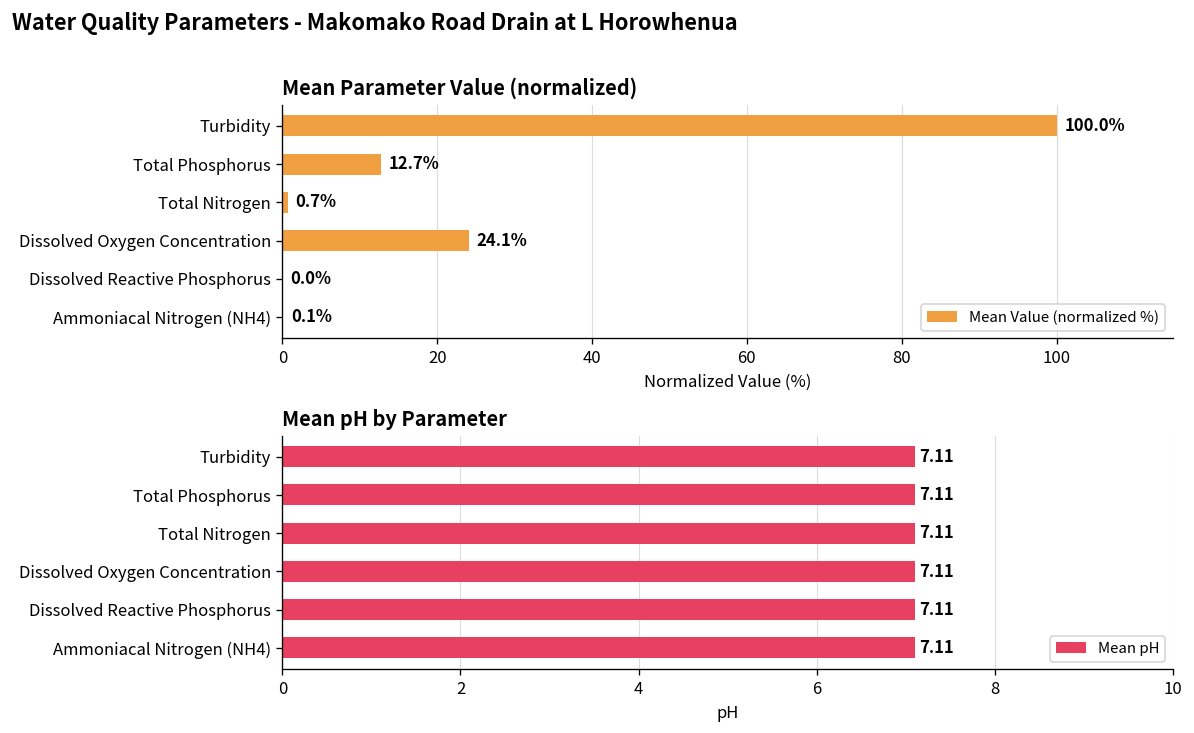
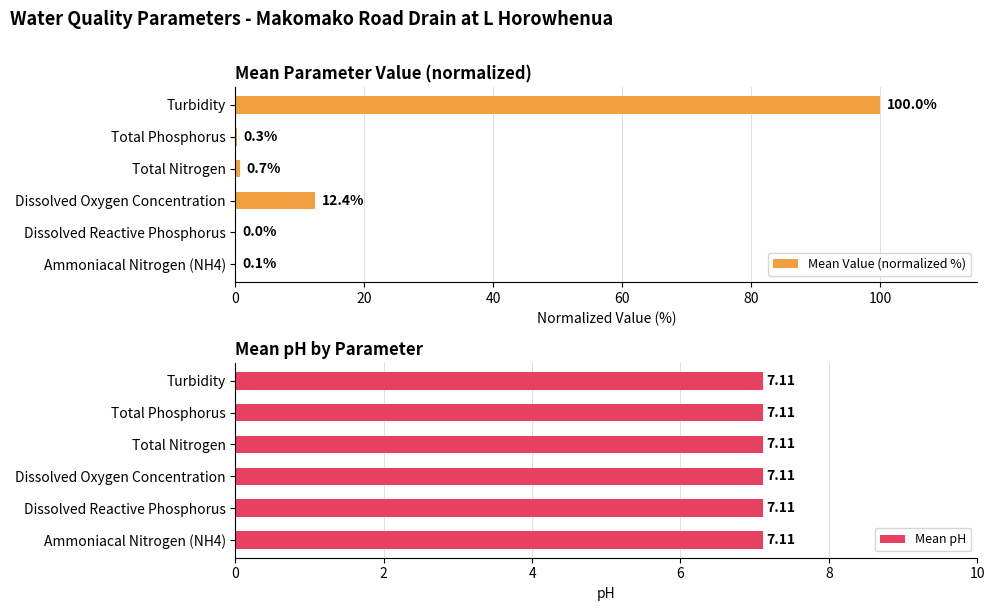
  {
    "Mean Parameter Value (normalized)": {
      "Turbidity": "100.0%",
-     "Total Phosphorus": "12.7%",
+     "Total Phosphorus": "0.3%",
      "Total Nitrogen": "0.7%",
-     "Dissolved Oxygen Concentration": "24.1%",
+     "Dissolved Oxygen Concentration": "12.4%",
      "Dissolved Reactive Phosphorus": "0.0%",
      "Ammoniacal Nitrogen (NH4)": "0.1%"
    },
    "Mean pH by Parameter": {
      "Turbidity": "7.11",
      "Total Phosphorus": "7.11",
      "Total Nitrogen": "7.11",
      "Dissolved Oxygen Concentration": "7.11",
      "Dissolved Reactive Phosphorus": "7.11",
      "Ammoniacal Nitrogen (NH4)": "7.11"
    }
  }
